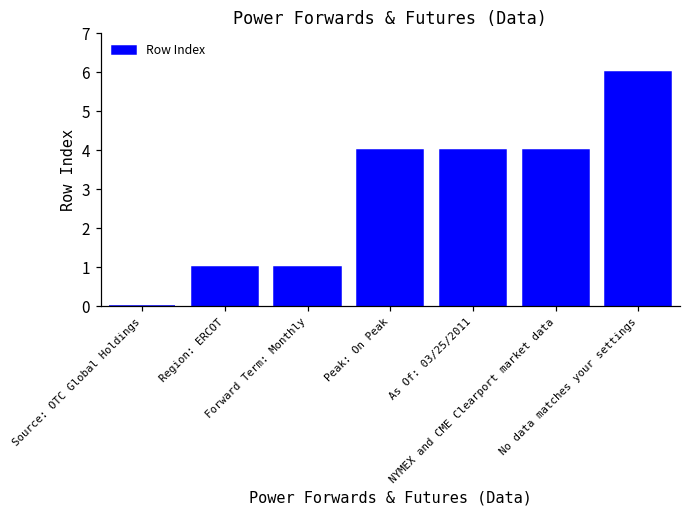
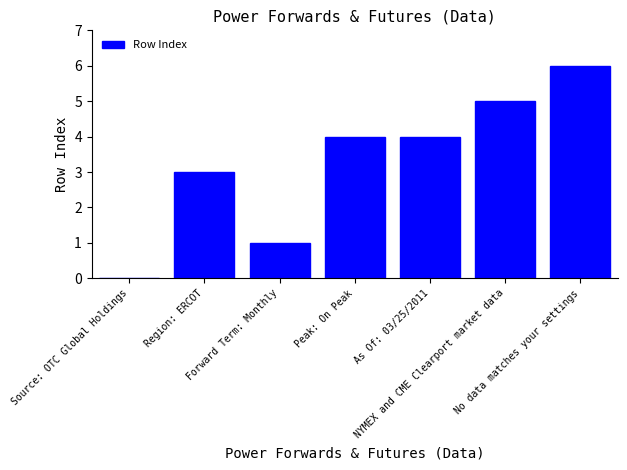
  {
    "Source: OTC Global Holdings": 0,
-   "Region: ERCOT": 1,
+   "Region: ERCOT": 3,
    "Forward Term: Monthly": 1,
    "Peak: On Peak": 4,
    "As Of: 03/25/2011": 4,
-   "NYMEX and CME Clearport market data": 4,
+   "NYMEX and CME Clearport market data": 5,
    "No data matches your settings": 6
  }
